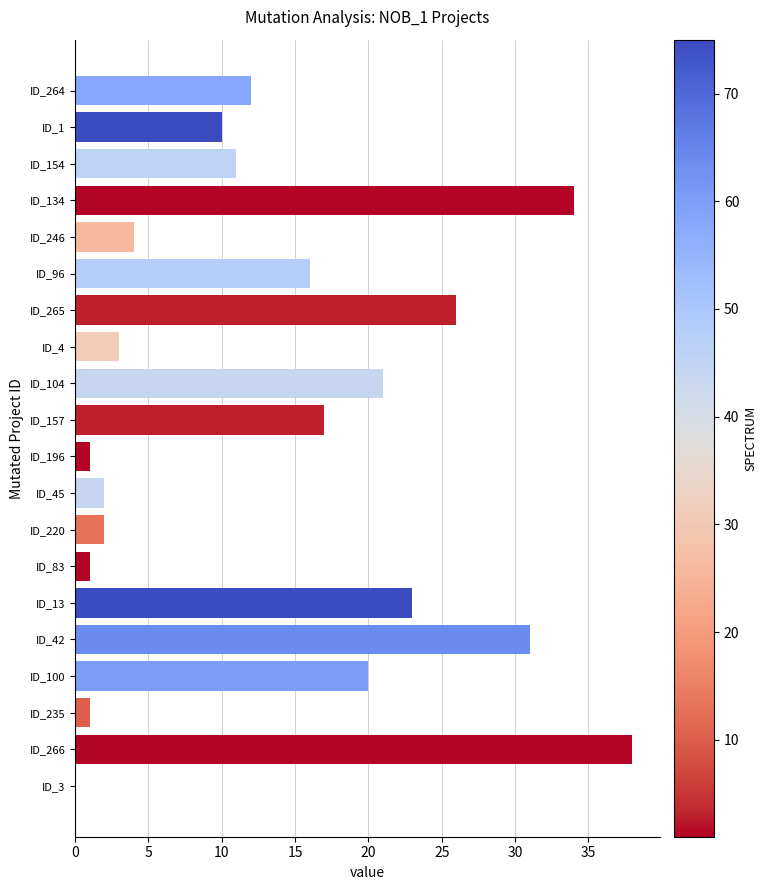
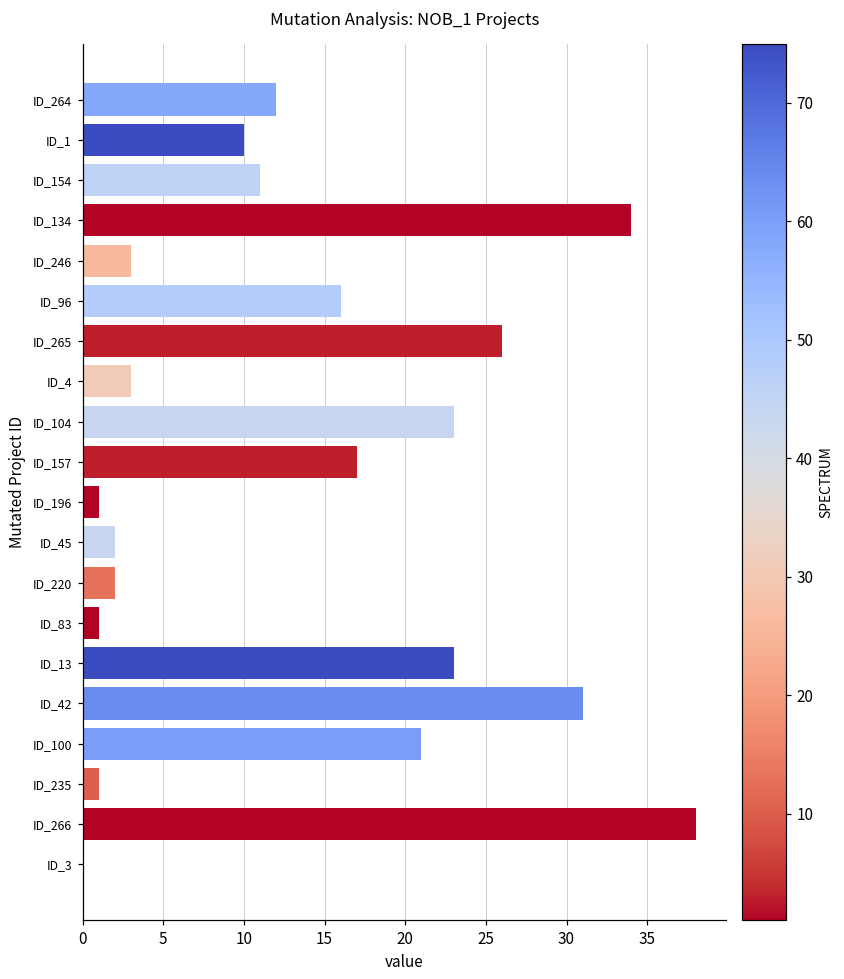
  {
    "ID_264": 12,
    "ID_1": 10,
    "ID_154": 11,
    "ID_134": 34,
-   "ID_246": 4,
+   "ID_246": 3,
    "ID_96": 16,
    "ID_265": 26,
    "ID_4": 3,
-   "ID_104": 21,
+   "ID_104": 23,
    "ID_157": 17,
    "ID_196": 1,
    "ID_45": 2,
    "ID_220": 2,
    "ID_83": 1,
    "ID_13": 23,
    "ID_42": 31,
-   "ID_100": 20,
+   "ID_100": 21,
    "ID_235": 1,
    "ID_266": 38,
    "ID_3": 0
  }
